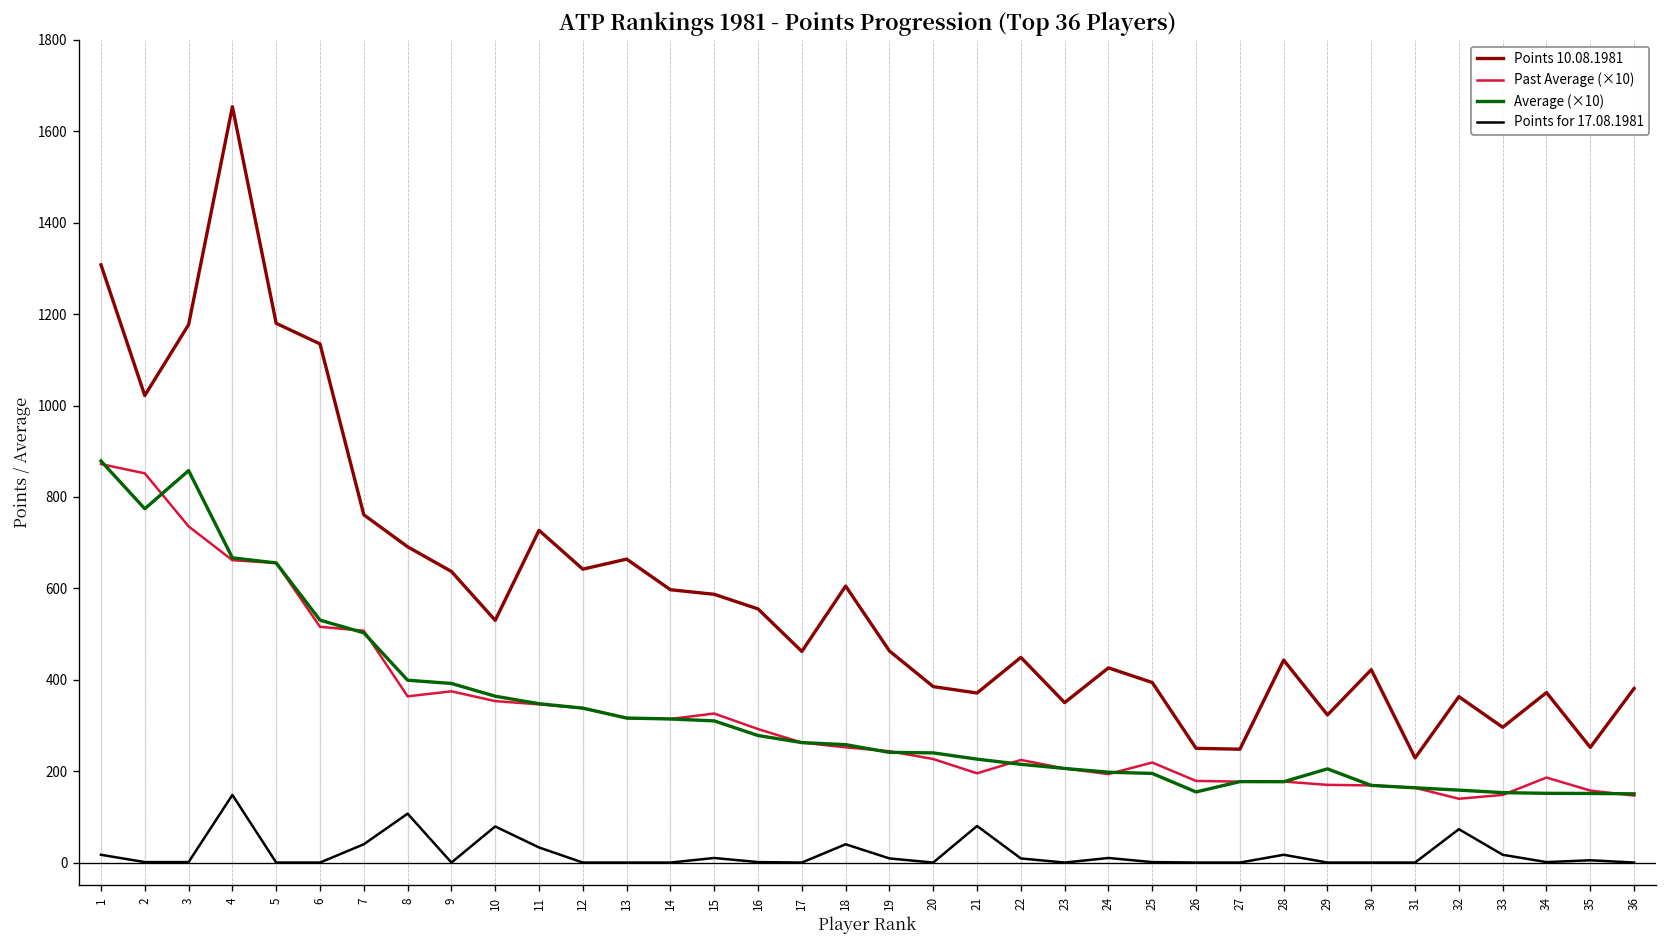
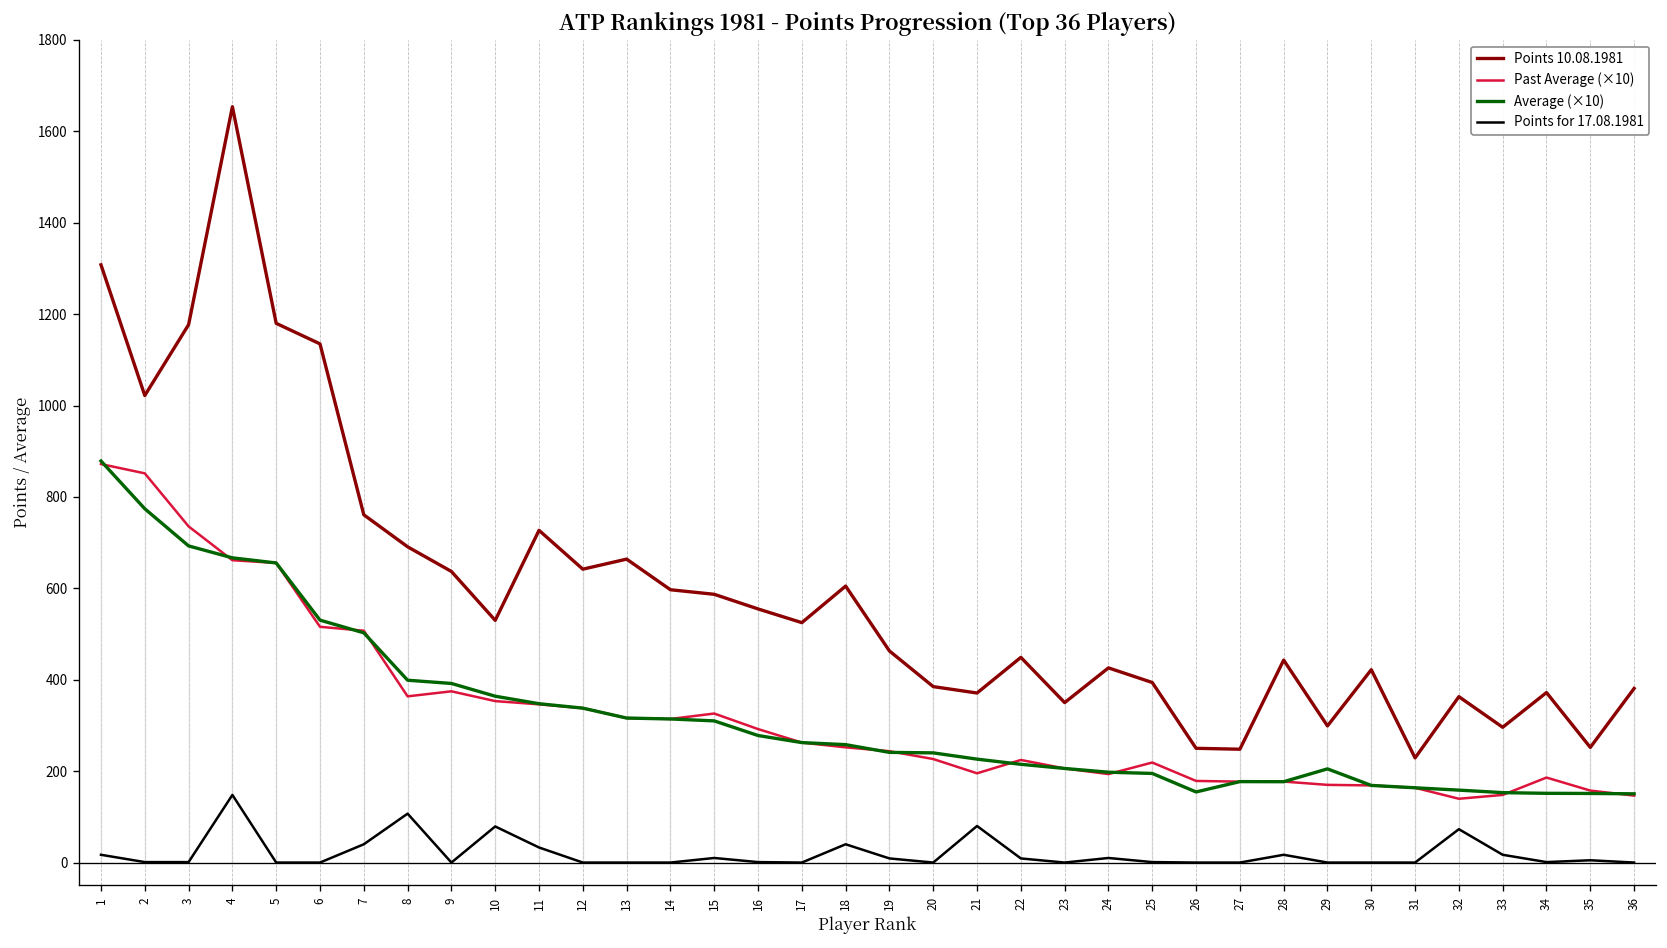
  {
    "Points 10.08.1981": {
-     "17": 460,
-     "29": 320
+     "17": 530,
+     "29": 300
    },
    "Past Average (×10)": {
      "2": 850,
      "3": 740,
      "6": 520,
      "8": 360,
      "9": 370,
      "10": 350,
      "15": 330,
      "16": 290,
      "20": 230,
      "21": 200,
      "22": 220,
      "25": 220,
      "26": 180,
      "29": 170,
      "32": 140,
      "34": 190
    },
    "Average (×10)": {
      "2": 770,
-     "3": 860,
+     "3": 690,
      "6": 530,
      "8": 400,
      "9": 390,
      "10": 360,
      "15": 310,
      "16": 280,
      "20": 240,
      "21": 230,
      "22": 220,
      "25": 200,
      "26": 150,
      "29": 210,
      "32": 160,
      "34": 150
    },
    "Points for 17.08.1981": {
      "1": 20,
      "4": 150,
      "7": 40,
      "8": 110,
      "10": 80,
      "11": 30,
      "15": 10,
      "18": 40,
      "19": 10,
      "21": 80,
      "22": 10,
      "24": 10,
      "28": 20,
      "32": 70,
      "33": 20
    }
  }
